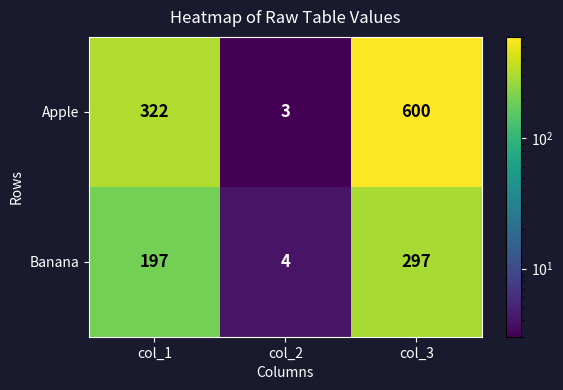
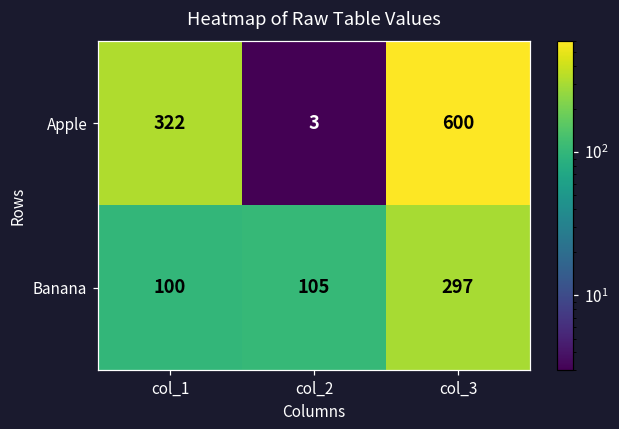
  {
    "Apple": {
      "col_1": 322,
      "col_2": 3,
      "col_3": 600
    },
    "Banana": {
-     "col_1": 197,
-     "col_2": 4,
+     "col_1": 100,
+     "col_2": 105,
      "col_3": 297
    }
  }
